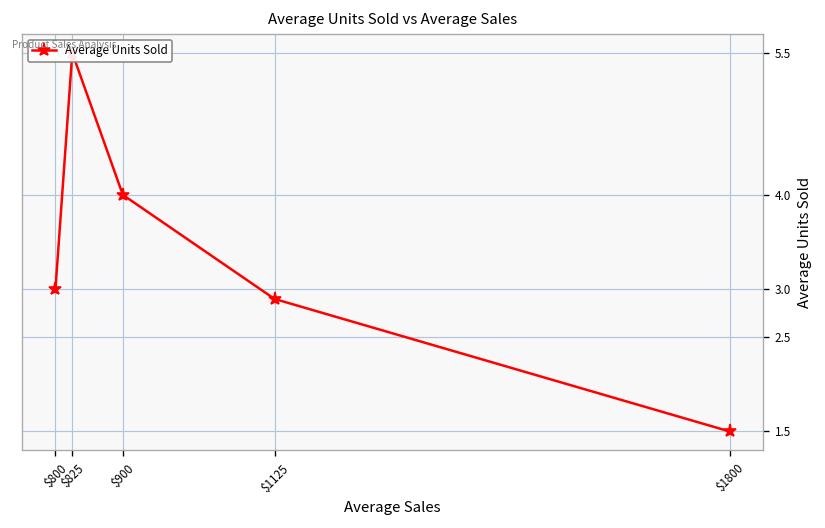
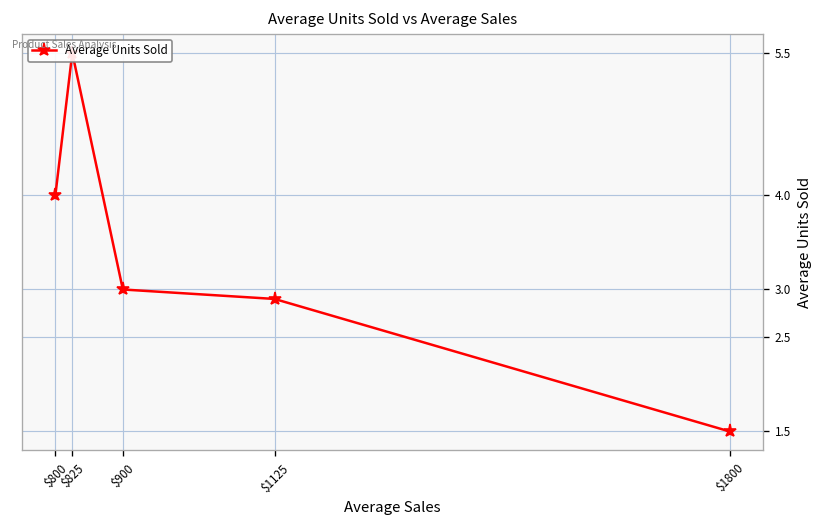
  {
-   "$800": 3,
-   "$900": 4,
+   "$800": 4,
+   "$900": 3,
    "$1125": 2.9,
    "$1800": 1.5
  }
